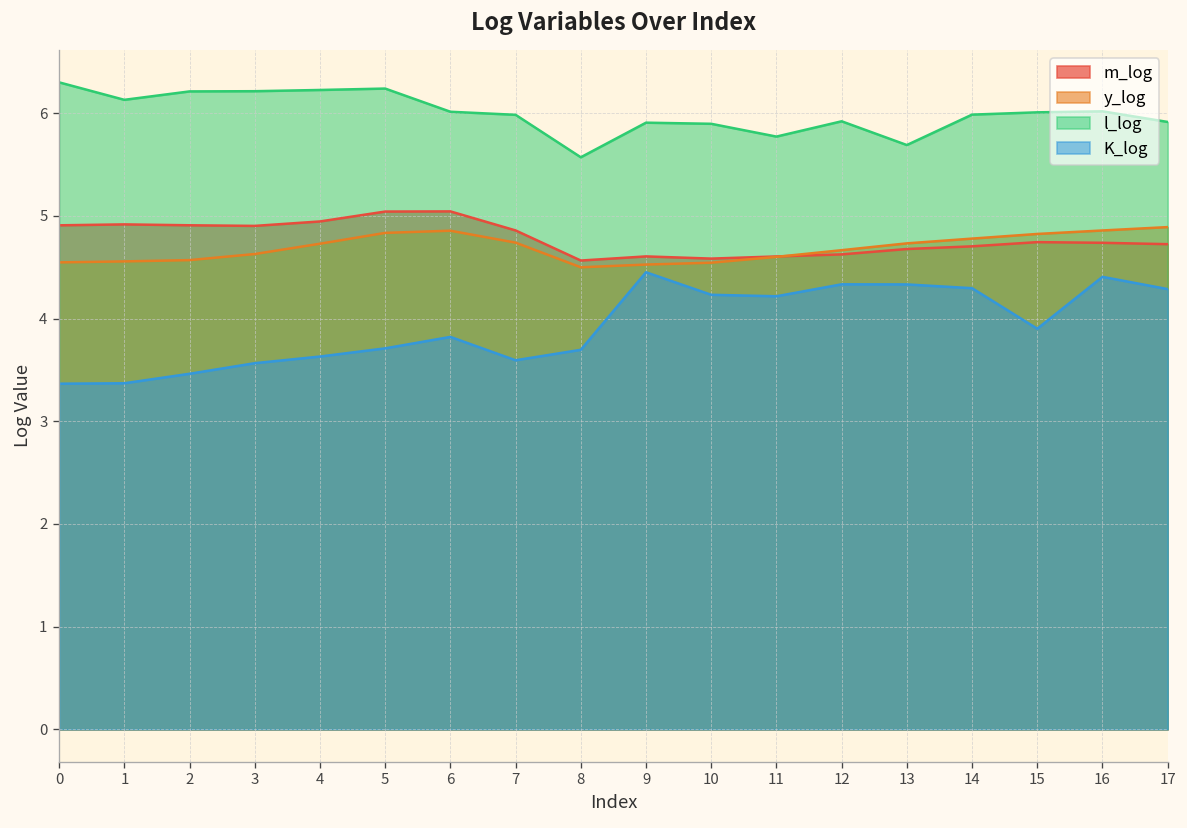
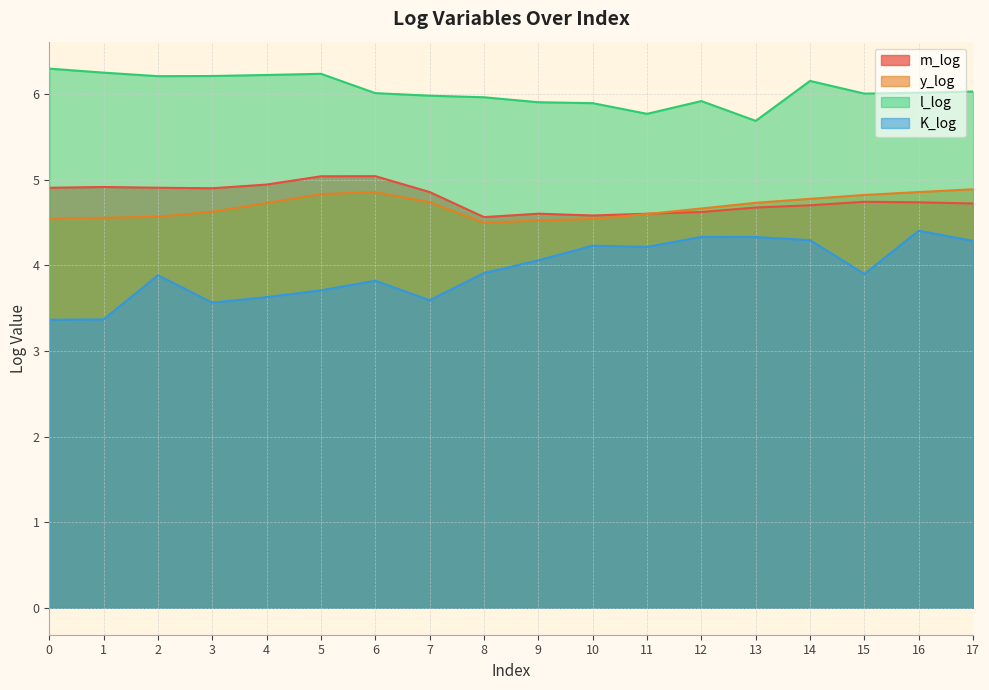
  {
    "l_log": {
      "0": 6.3,
-     "1": 6.1,
+     "1": 6.3,
      "2": 6.2,
      "3": 6.2,
      "4": 6.2,
      "5": 6.2,
      "6": 6.0,
      "7": 6.0,
-     "8": 5.6,
+     "8": 6.0,
      "9": 5.9,
      "10": 5.9,
      "11": 5.8,
      "12": 5.9,
      "13": 5.7,
-     "14": 6.0,
+     "14": 6.2,
      "15": 6.0,
-     "17": 5.9
+     "17": 6.0
    },
    "K_log": {
      "0": 3.4,
      "1": 3.4,
-     "2": 3.5,
+     "2": 3.9,
      "3": 3.6,
      "4": 3.6,
      "5": 3.7,
      "6": 3.8,
      "7": 3.6,
-     "8": 3.7,
-     "9": 4.5,
+     "8": 3.9,
+     "9": 4.1,
      "10": 4.2,
      "11": 4.2,
      "12": 4.3,
      "13": 4.3,
      "14": 4.3,
      "15": 3.9,
      "16": 4.4,
      "17": 4.3
    }
  }
